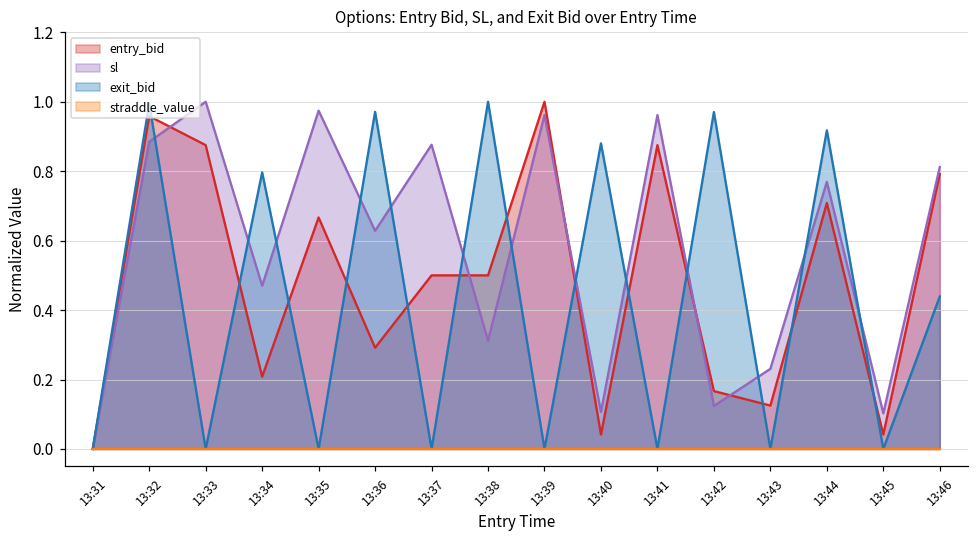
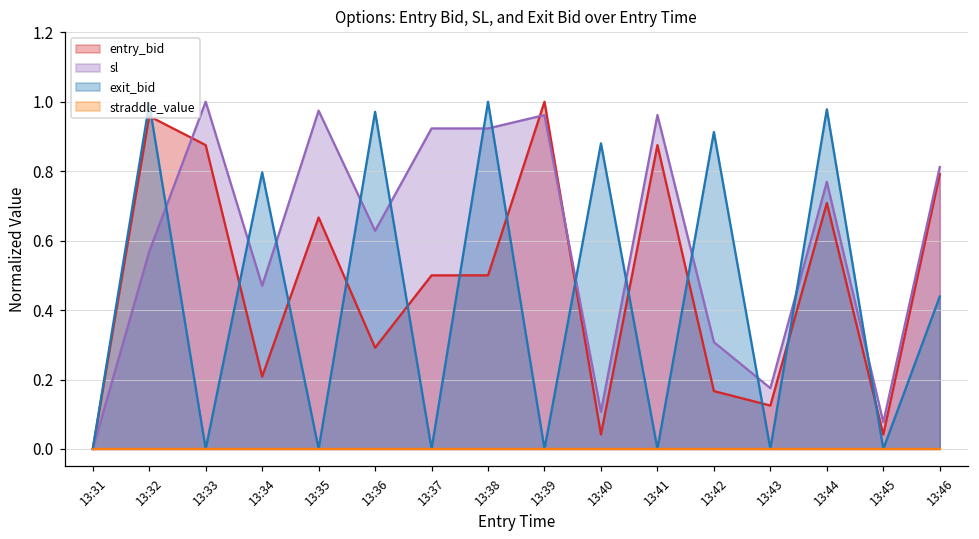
  {
    "sl": {
-     "13:32": 0.88,
+     "13:32": 0.57,
      "13:33": 1.00,
      "13:34": 0.47,
      "13:35": 0.97,
      "13:36": 0.63,
-     "13:37": 0.88,
-     "13:38": 0.31,
+     "13:37": 0.92,
+     "13:38": 0.92,
      "13:39": 0.96,
      "13:40": 0.11,
      "13:41": 0.96,
-     "13:42": 0.12,
-     "13:43": 0.23,
+     "13:42": 0.31,
+     "13:43": 0.18,
      "13:44": 0.77,
-     "13:45": 0.10,
+     "13:45": 0.08,
      "13:46": 0.81
    },
    "exit_bid": {
      "13:34": 0.80,
      "13:36": 0.97,
      "13:38": 1.00,
      "13:40": 0.88,
-     "13:42": 0.97,
-     "13:44": 0.92,
+     "13:42": 0.91,
+     "13:44": 0.98,
      "13:46": 0.44
    }
  }
